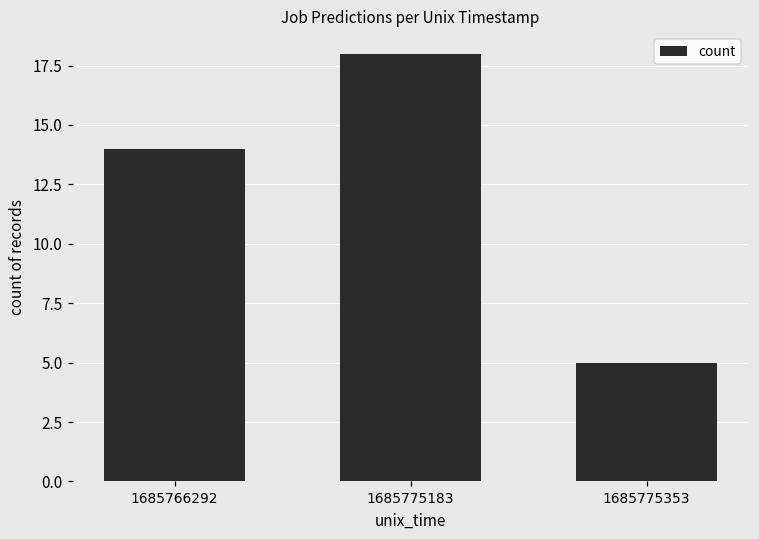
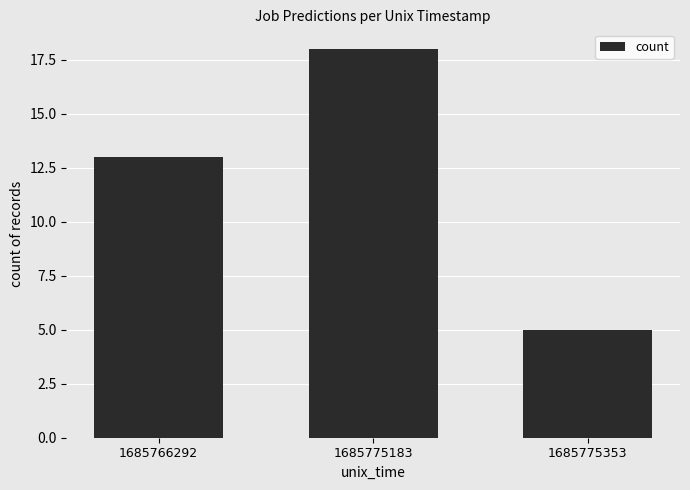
  {
-   "1685766292": 14,
+   "1685766292": 13,
    "1685775183": 18,
    "1685775353": 5
  }
